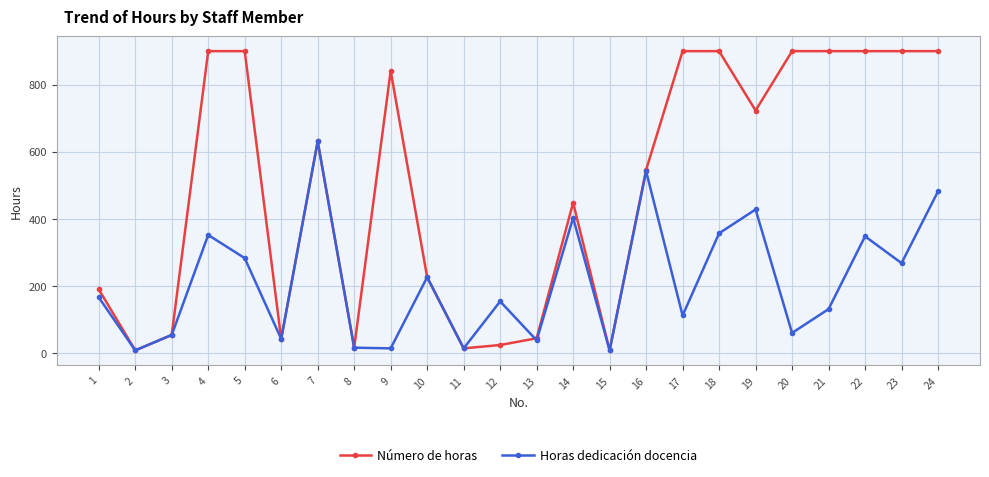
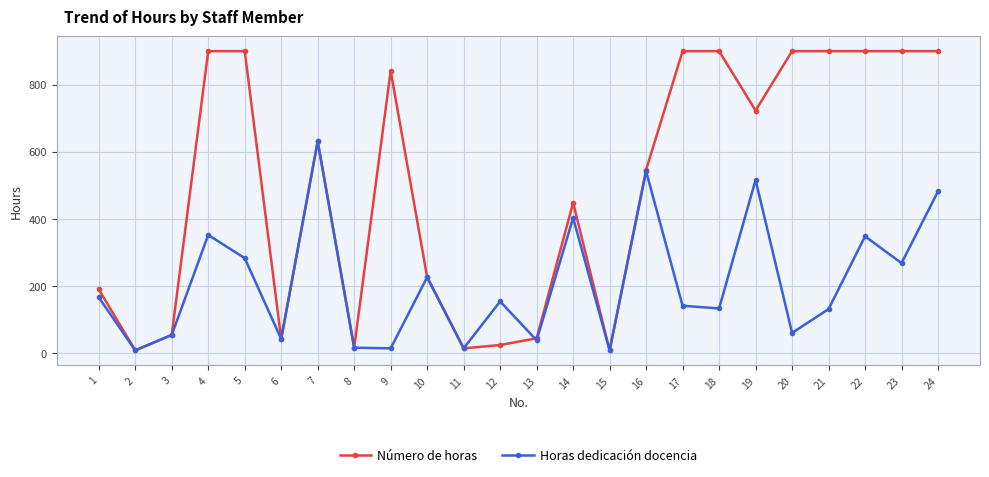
  {
    "Número de horas": {
      "1": 190,
      "4": 900,
      "5": 900,
      "9": 840,
      "12": 20,
      "14": 450,
      "17": 900,
      "18": 900,
      "19": 720,
      "20": 900,
      "21": 900,
      "22": 900,
      "23": 900,
      "24": 900
    },
    "Horas dedicación docencia": {
      "1": 170,
      "4": 350,
      "5": 280,
      "9": 10,
      "12": 150,
      "14": 400,
-     "17": 110,
-     "18": 360,
-     "19": 430,
+     "17": 140,
+     "18": 130,
+     "19": 520,
      "20": 60,
      "21": 130,
      "22": 350,
      "23": 270,
      "24": 480
    }
  }
